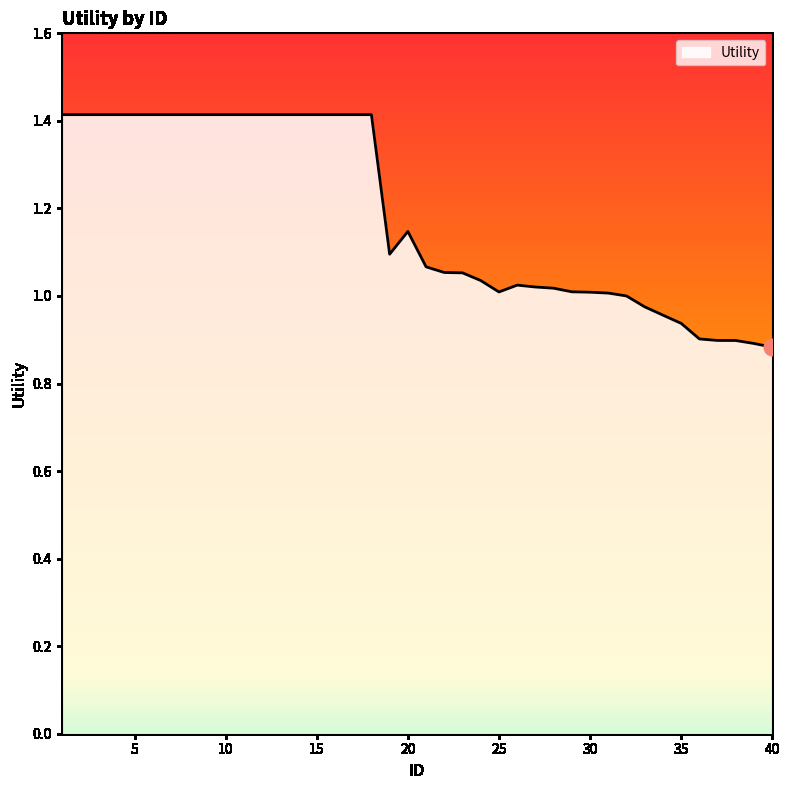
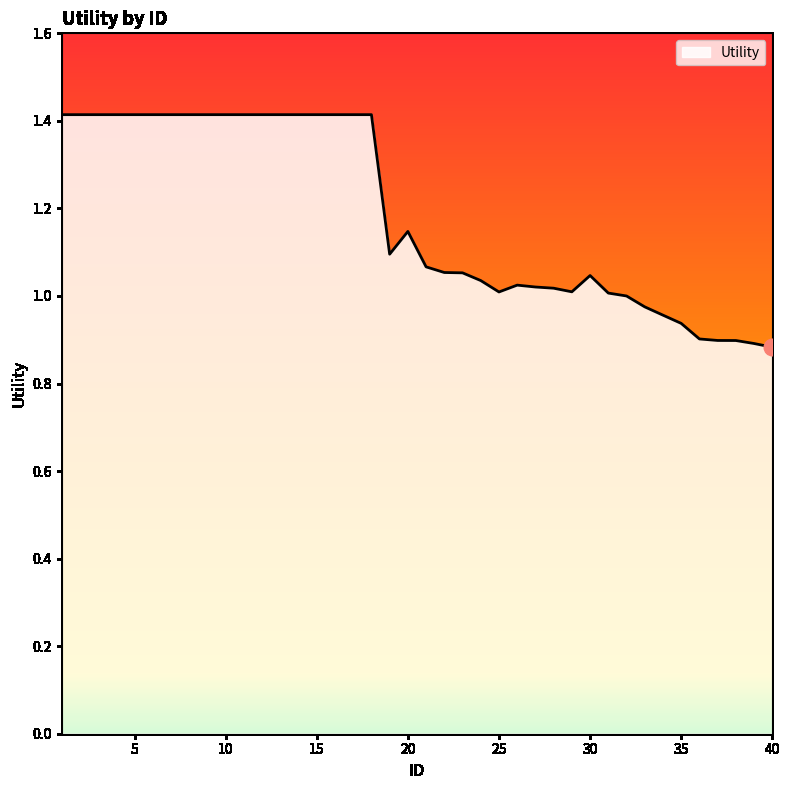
  {
    "Utility": {
      "5": 1.41,
      "10": 1.41,
      "15": 1.41,
      "20": 1.15,
      "25": 1.01,
-     "30": 1.01,
+     "30": 1.05,
      "35": 0.94
    }
  }
